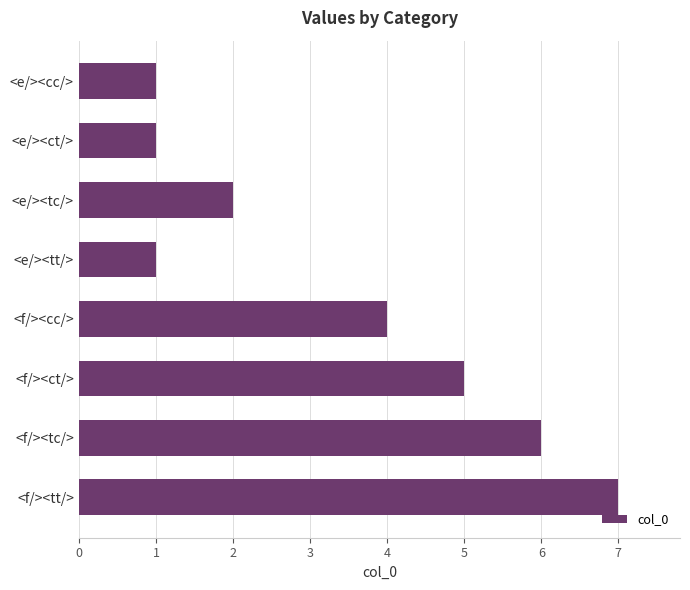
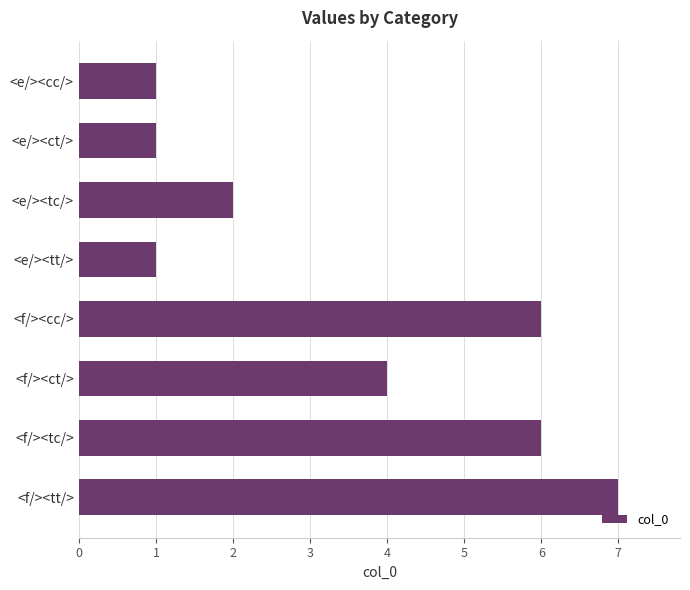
  {
    "<e/><cc/>": 1,
    "<e/><ct/>": 1,
    "<e/><tc/>": 2,
    "<e/><tt/>": 1,
-   "<f/><cc/>": 4,
-   "<f/><ct/>": 5,
+   "<f/><cc/>": 6,
+   "<f/><ct/>": 4,
    "<f/><tc/>": 6,
    "<f/><tt/>": 7
  }
